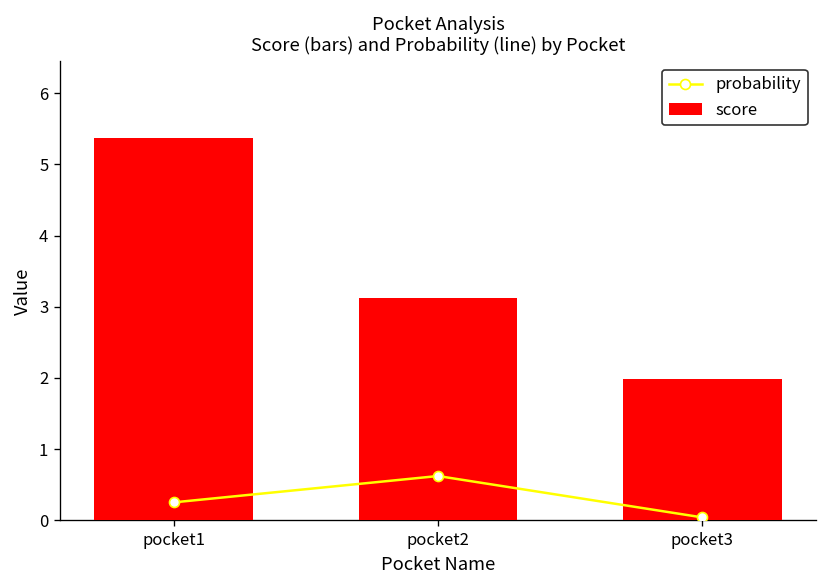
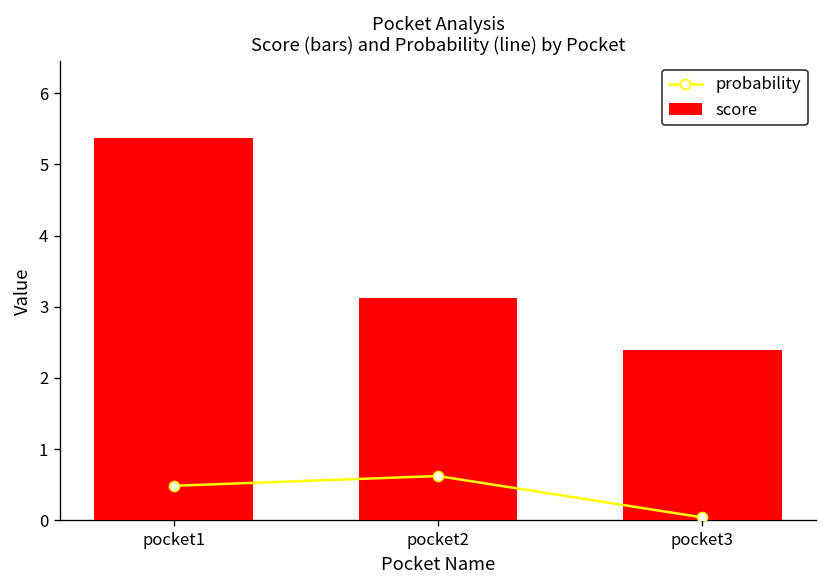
  {
    "probability": {
-     "pocket1": 0.3,
+     "pocket1": 0.5,
      "pocket2": 0.6,
      "pocket3": 0.0
    },
    "score": {
      "pocket1": 5.4,
      "pocket2": 3.1,
-     "pocket3": 2.0
+     "pocket3": 2.4
    }
  }
